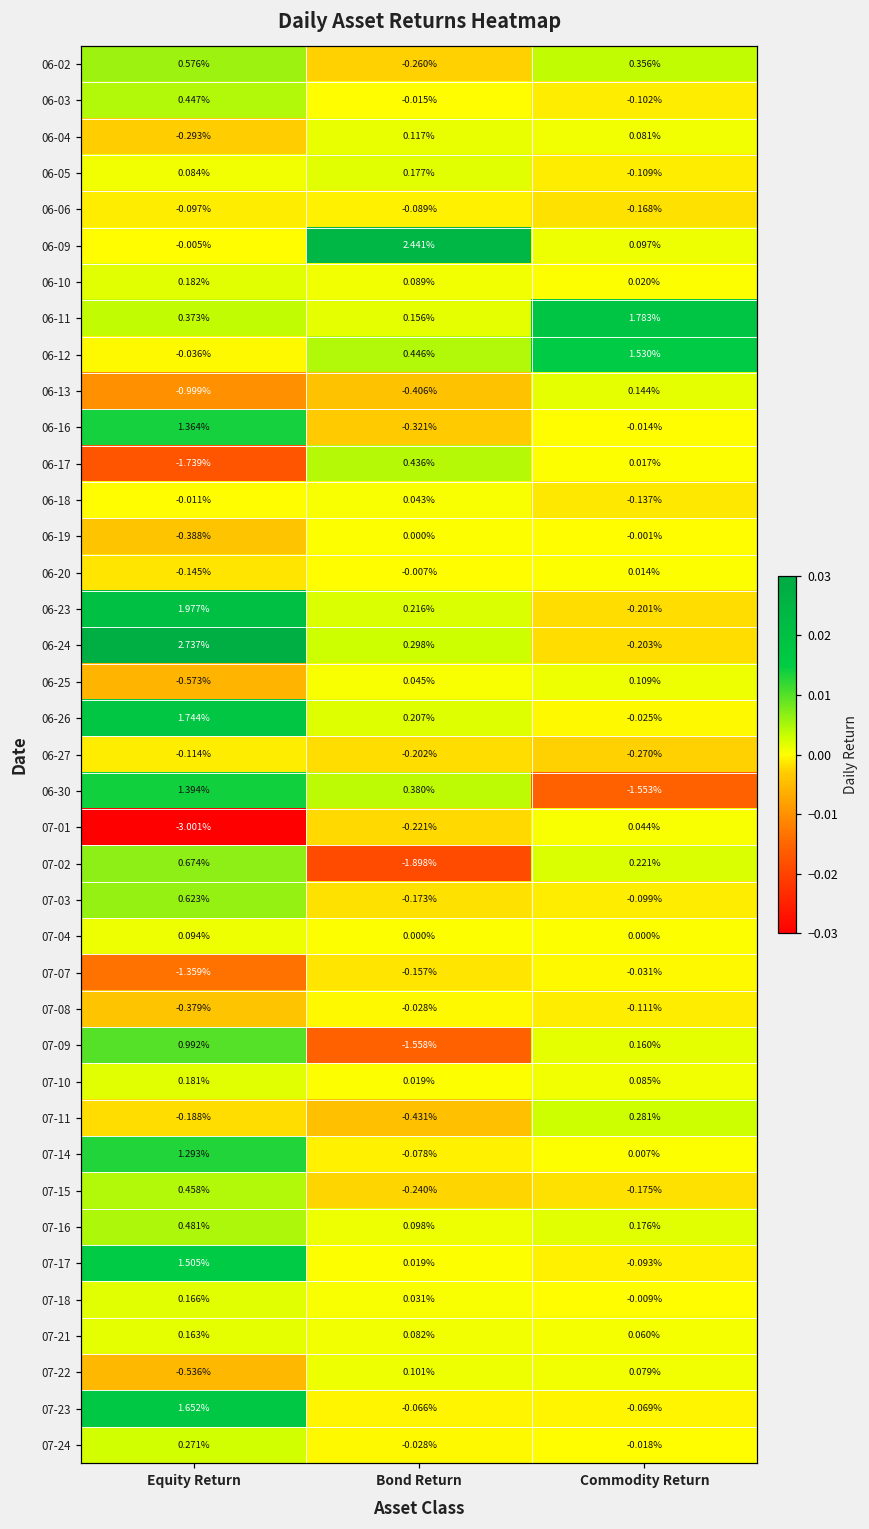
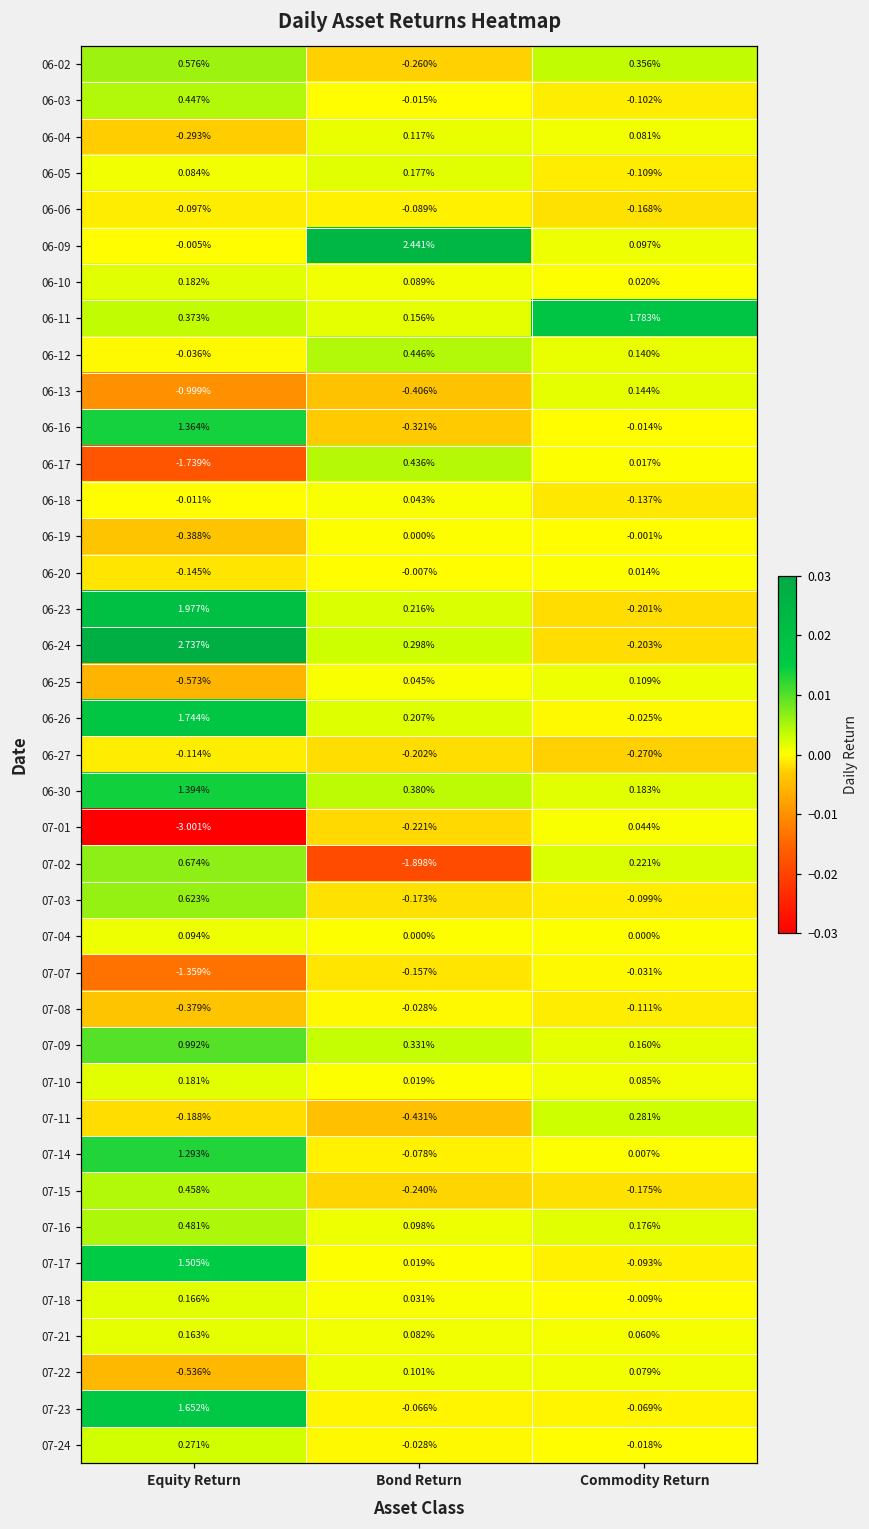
  {
    "06-02": {
      "Equity Return": "0.576%",
      "Bond Return": "-0.260%",
      "Commodity Return": "0.356%"
    },
    "06-03": {
      "Equity Return": "0.447%",
      "Bond Return": "-0.015%",
      "Commodity Return": "-0.102%"
    },
    "06-04": {
      "Equity Return": "-0.293%",
      "Bond Return": "0.117%",
      "Commodity Return": "0.081%"
    },
    "06-05": {
      "Equity Return": "0.084%",
      "Bond Return": "0.177%",
      "Commodity Return": "-0.109%"
    },
    "06-06": {
      "Equity Return": "-0.097%",
      "Bond Return": "-0.089%",
      "Commodity Return": "-0.168%"
    },
    "06-09": {
      "Equity Return": "-0.005%",
      "Bond Return": "2.441%",
      "Commodity Return": "0.097%"
    },
    "06-10": {
      "Equity Return": "0.182%",
      "Bond Return": "0.089%",
      "Commodity Return": "0.020%"
    },
    "06-11": {
      "Equity Return": "0.373%",
      "Bond Return": "0.156%",
      "Commodity Return": "1.783%"
    },
    "06-12": {
      "Equity Return": "-0.036%",
      "Bond Return": "0.446%",
-     "Commodity Return": "1.530%"
+     "Commodity Return": "0.140%"
    },
    "06-13": {
      "Equity Return": "-0.999%",
      "Bond Return": "-0.406%",
      "Commodity Return": "0.144%"
    },
    "06-16": {
      "Equity Return": "1.364%",
      "Bond Return": "-0.321%",
      "Commodity Return": "-0.014%"
    },
    "06-17": {
      "Equity Return": "-1.739%",
      "Bond Return": "0.436%",
      "Commodity Return": "0.017%"
    },
    "06-18": {
      "Equity Return": "-0.011%",
      "Bond Return": "0.043%",
      "Commodity Return": "-0.137%"
    },
    "06-19": {
      "Equity Return": "-0.388%",
      "Bond Return": "0.000%",
      "Commodity Return": "-0.001%"
    },
    "06-20": {
      "Equity Return": "-0.145%",
      "Bond Return": "-0.007%",
      "Commodity Return": "0.014%"
    },
    "06-23": {
      "Equity Return": "1.977%",
      "Bond Return": "0.216%",
      "Commodity Return": "-0.201%"
    },
    "06-24": {
      "Equity Return": "2.737%",
      "Bond Return": "0.298%",
      "Commodity Return": "-0.203%"
    },
    "06-25": {
      "Equity Return": "-0.573%",
      "Bond Return": "0.045%",
      "Commodity Return": "0.109%"
    },
    "06-26": {
      "Equity Return": "1.744%",
      "Bond Return": "0.207%",
      "Commodity Return": "-0.025%"
    },
    "06-27": {
      "Equity Return": "-0.114%",
      "Bond Return": "-0.202%",
      "Commodity Return": "-0.270%"
    },
    "06-30": {
      "Equity Return": "1.394%",
      "Bond Return": "0.380%",
-     "Commodity Return": "-1.553%"
+     "Commodity Return": "0.183%"
    },
    "07-01": {
      "Equity Return": "-3.001%",
      "Bond Return": "-0.221%",
      "Commodity Return": "0.044%"
    },
    "07-02": {
      "Equity Return": "0.674%",
      "Bond Return": "-1.898%",
      "Commodity Return": "0.221%"
    },
    "07-03": {
      "Equity Return": "0.623%",
      "Bond Return": "-0.173%",
      "Commodity Return": "-0.099%"
    },
    "07-04": {
      "Equity Return": "0.094%",
      "Bond Return": "0.000%",
      "Commodity Return": "0.000%"
    },
    "07-07": {
      "Equity Return": "-1.359%",
      "Bond Return": "-0.157%",
      "Commodity Return": "-0.031%"
    },
    "07-08": {
      "Equity Return": "-0.379%",
      "Bond Return": "-0.028%",
      "Commodity Return": "-0.111%"
    },
    "07-09": {
      "Equity Return": "0.992%",
-     "Bond Return": "-1.558%",
+     "Bond Return": "0.331%",
      "Commodity Return": "0.160%"
    },
    "07-10": {
      "Equity Return": "0.181%",
      "Bond Return": "0.019%",
      "Commodity Return": "0.085%"
    },
    "07-11": {
      "Equity Return": "-0.188%",
      "Bond Return": "-0.431%",
      "Commodity Return": "0.281%"
    },
    "07-14": {
      "Equity Return": "1.293%",
      "Bond Return": "-0.078%",
      "Commodity Return": "0.007%"
    },
    "07-15": {
      "Equity Return": "0.458%",
      "Bond Return": "-0.240%",
      "Commodity Return": "-0.175%"
    },
    "07-16": {
      "Equity Return": "0.481%",
      "Bond Return": "0.098%",
      "Commodity Return": "0.176%"
    },
    "07-17": {
      "Equity Return": "1.505%",
      "Bond Return": "0.019%",
      "Commodity Return": "-0.093%"
    },
    "07-18": {
      "Equity Return": "0.166%",
      "Bond Return": "0.031%",
      "Commodity Return": "-0.009%"
    },
    "07-21": {
      "Equity Return": "0.163%",
      "Bond Return": "0.082%",
      "Commodity Return": "0.060%"
    },
    "07-22": {
      "Equity Return": "-0.536%",
      "Bond Return": "0.101%",
      "Commodity Return": "0.079%"
    },
    "07-23": {
      "Equity Return": "1.652%",
      "Bond Return": "-0.066%",
      "Commodity Return": "-0.069%"
    },
    "07-24": {
      "Equity Return": "0.271%",
      "Bond Return": "-0.028%",
      "Commodity Return": "-0.018%"
    }
  }
